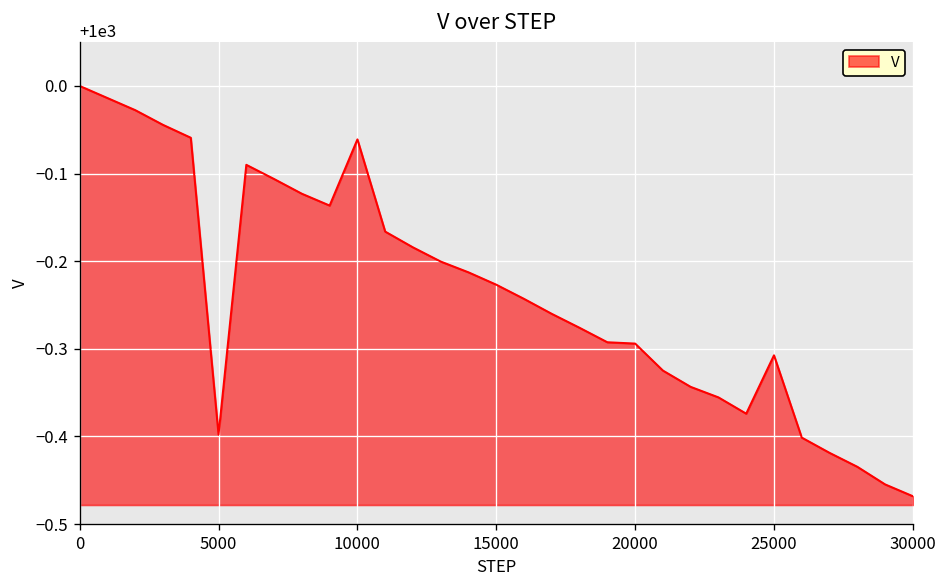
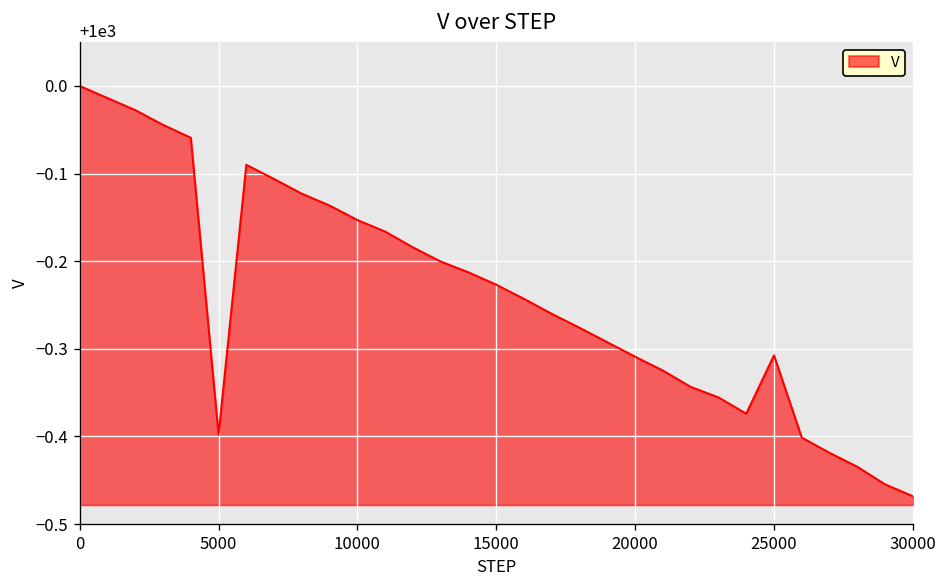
  {
    "0": 1000.00,
    "5000": 999.60,
-   "10000": 999.94,
+   "10000": 999.85,
    "15000": 999.77,
-   "20000": 999.71,
+   "20000": 999.69,
    "25000": 999.69,
    "30000": 999.53
  }
